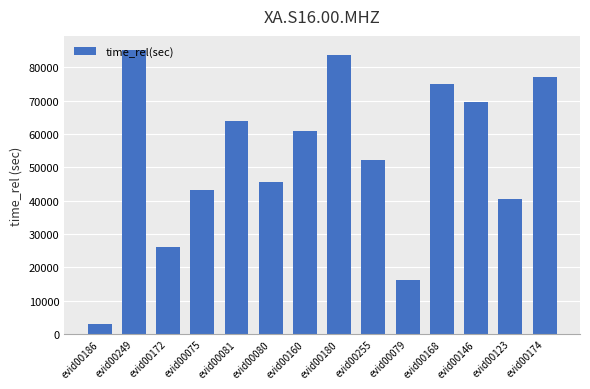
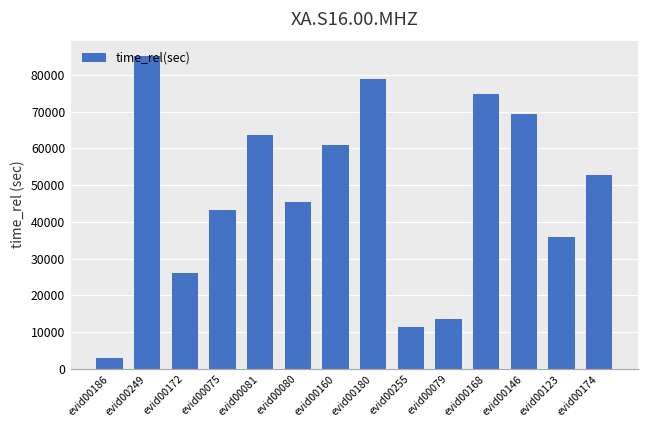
  {
    "evid00186": 3000,
    "evid00249": 85000,
    "evid00172": 26000,
    "evid00075": 43000,
    "evid00081": 64000,
    "evid00080": 45000,
    "evid00160": 61000,
-   "evid00180": 84000,
-   "evid00255": 52000,
-   "evid00079": 16000,
+   "evid00180": 79000,
+   "evid00255": 11000,
+   "evid00079": 14000,
    "evid00168": 75000,
    "evid00146": 69000,
-   "evid00123": 41000,
-   "evid00174": 77000
+   "evid00123": 36000,
+   "evid00174": 53000
  }
